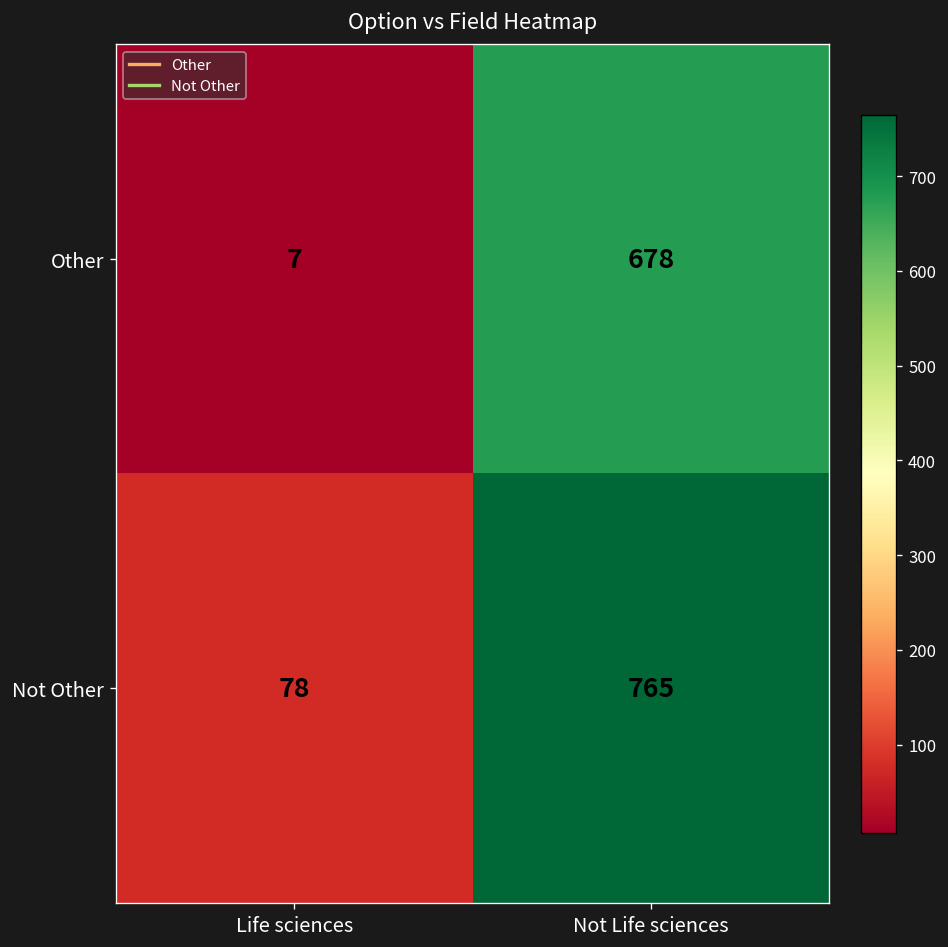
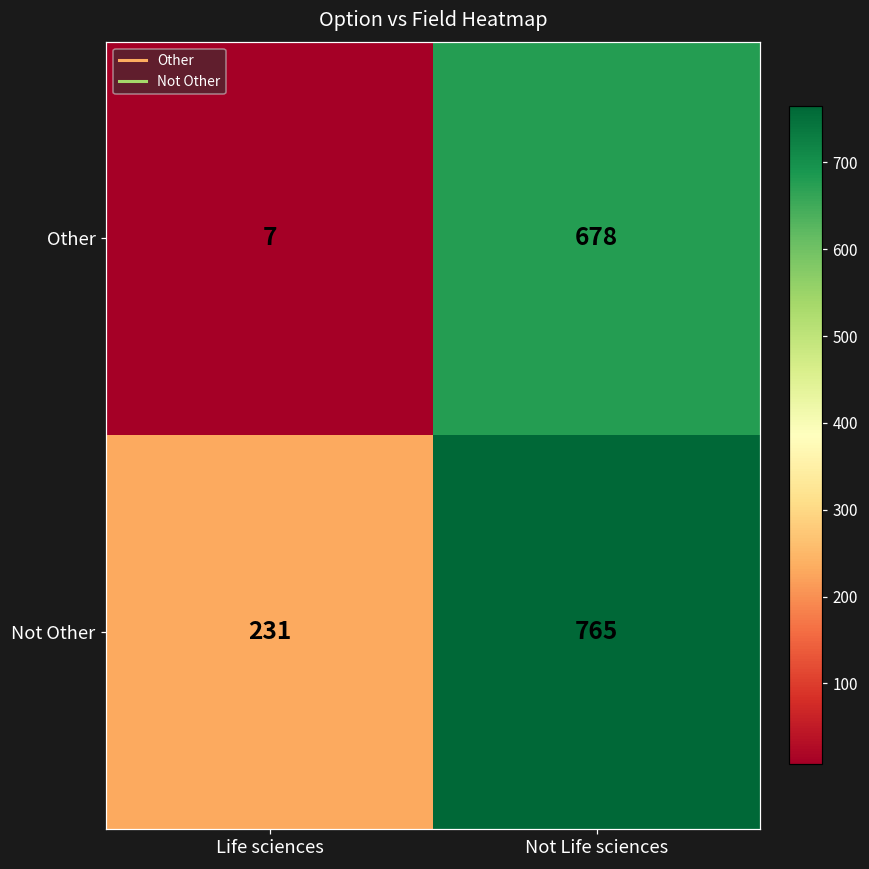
  {
    "Other": {
      "Life sciences": 7,
      "Not Life sciences": 678
    },
    "Not Other": {
-     "Life sciences": 78,
+     "Life sciences": 231,
      "Not Life sciences": 765
    }
  }
